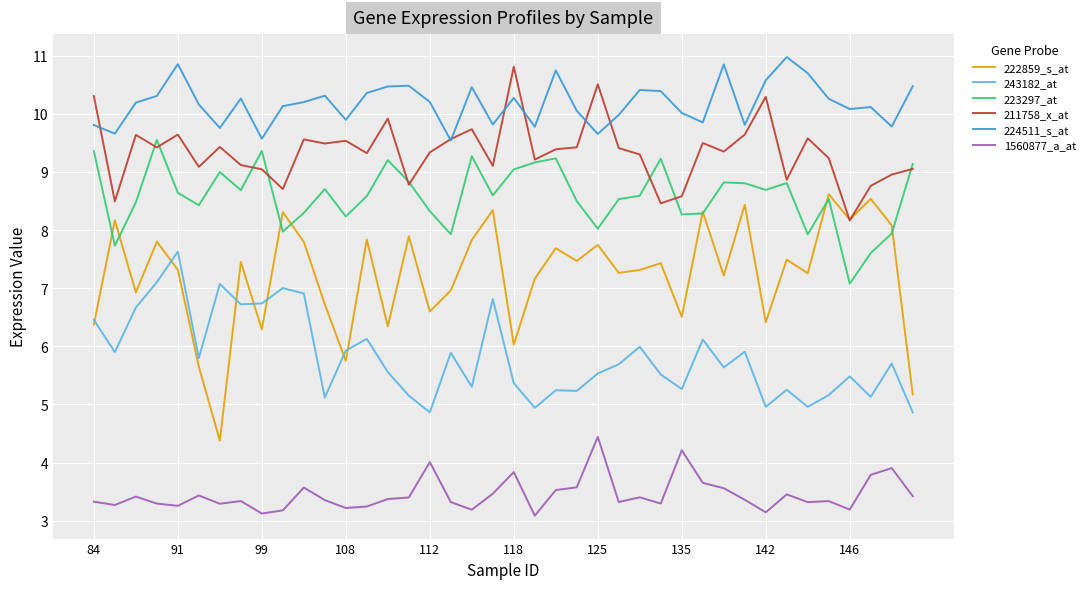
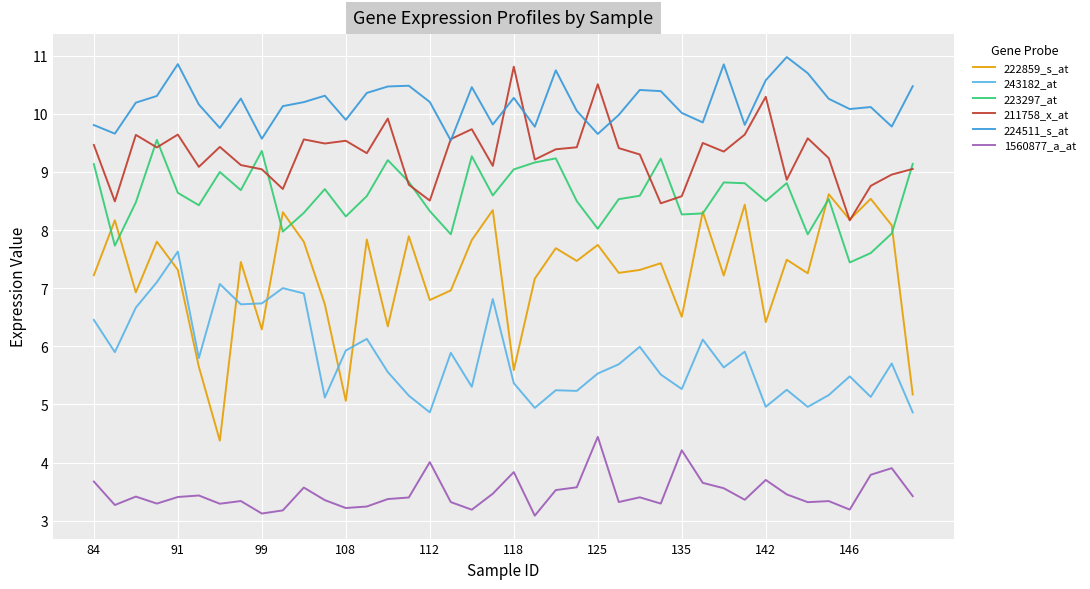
  {
    "222859_s_at": {
-     "84": 6.4,
+     "84": 7.2,
      "91": 7.3,
      "99": 6.3,
-     "108": 5.7,
-     "112": 6.6,
-     "118": 6.0,
+     "108": 5.1,
+     "112": 6.8,
+     "118": 5.6,
      "125": 7.7,
      "135": 6.5,
      "142": 6.4
    },
    "223297_at": {
-     "84": 9.4,
+     "84": 9.1,
      "91": 8.6,
      "99": 9.4,
      "108": 8.2,
      "112": 8.3,
      "118": 9.0,
      "125": 8.0,
      "135": 8.3,
-     "142": 8.7,
-     "146": 7.1
+     "142": 8.5,
+     "146": 7.4
    },
    "211758_x_at": {
-     "84": 10.3,
+     "84": 9.5,
      "91": 9.6,
      "99": 9.0,
      "108": 9.5,
-     "112": 9.3,
+     "112": 8.5,
      "118": 10.8,
      "125": 10.5,
      "135": 8.6,
      "142": 10.3
    },
    "1560877_a_at": {
-     "84": 3.3,
-     "91": 3.3,
+     "84": 3.7,
+     "91": 3.4,
      "99": 3.1,
      "108": 3.2,
      "112": 4.0,
      "118": 3.8,
      "125": 4.4,
      "135": 4.2,
-     "142": 3.1,
+     "142": 3.7,
      "146": 3.2
    }
  }
